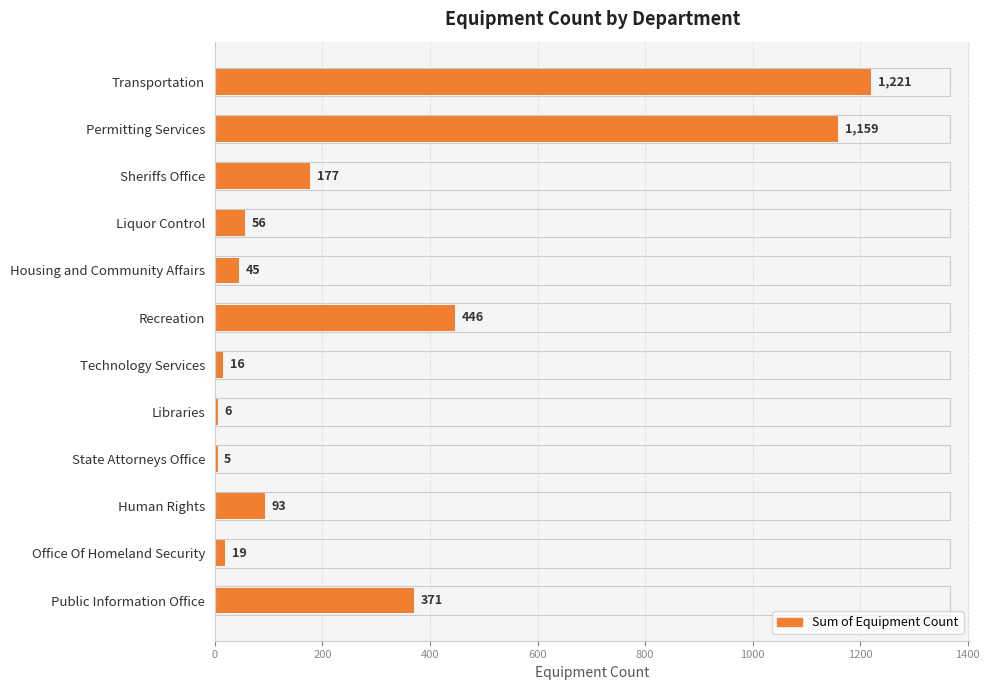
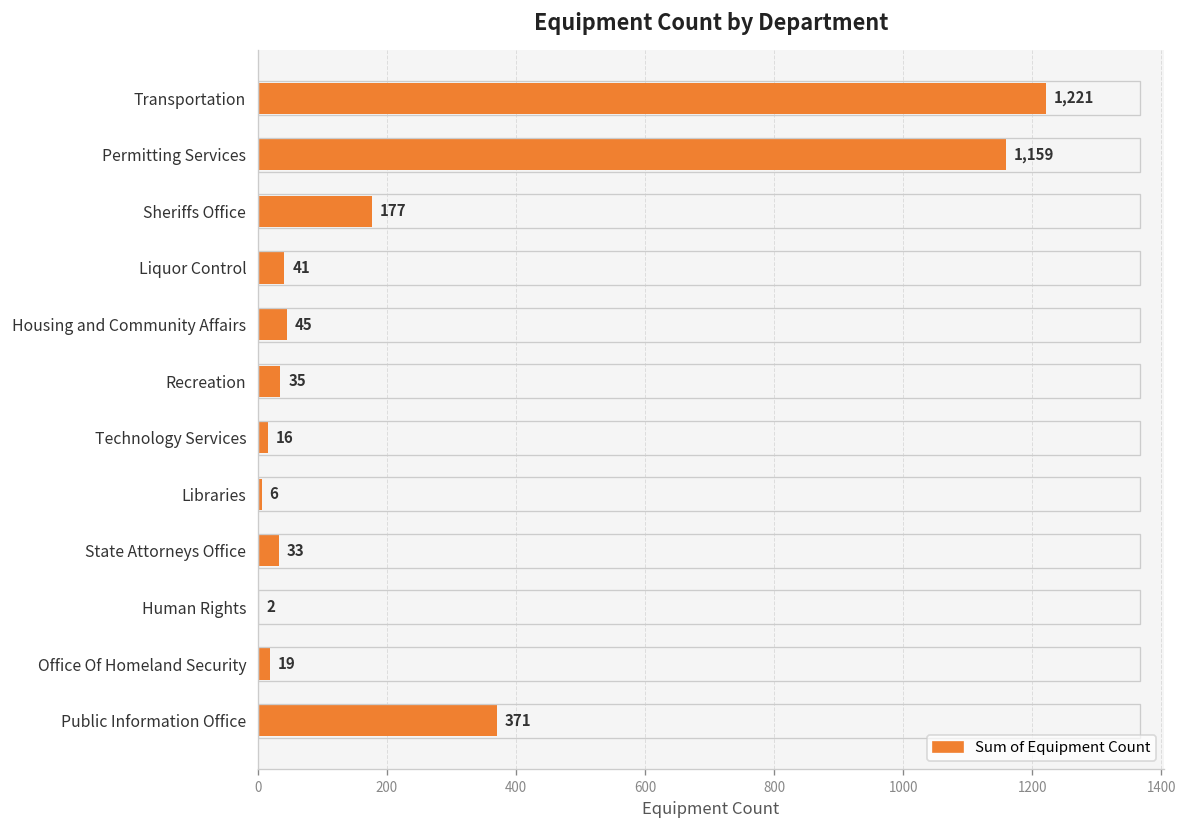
  {
    "Transportation": "1,221",
    "Permitting Services": "1,159",
    "Sheriffs Office": "177",
-   "Liquor Control": "56",
+   "Liquor Control": "41",
    "Housing and Community Affairs": "45",
-   "Recreation": "446",
+   "Recreation": "35",
    "Technology Services": "16",
    "Libraries": "6",
-   "State Attorneys Office": "5",
-   "Human Rights": "93",
+   "State Attorneys Office": "33",
+   "Human Rights": "2",
    "Office Of Homeland Security": "19",
    "Public Information Office": "371"
  }
